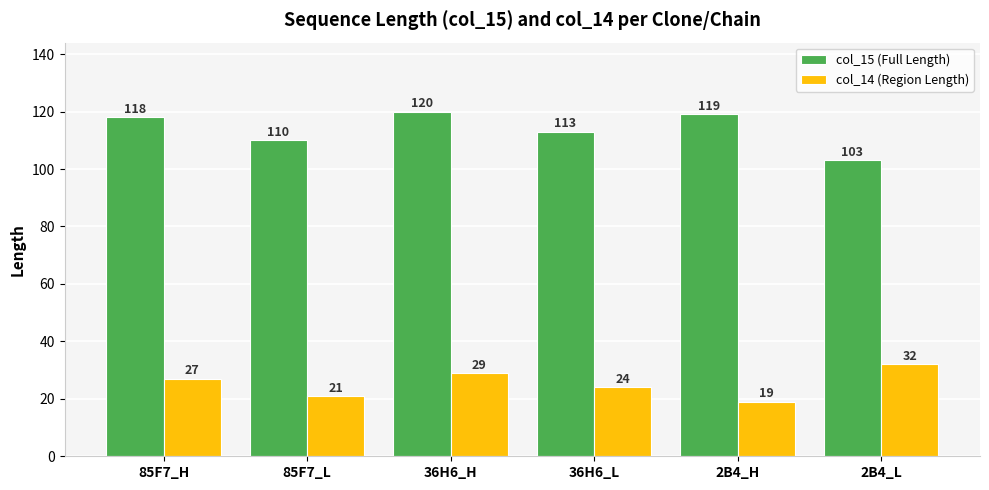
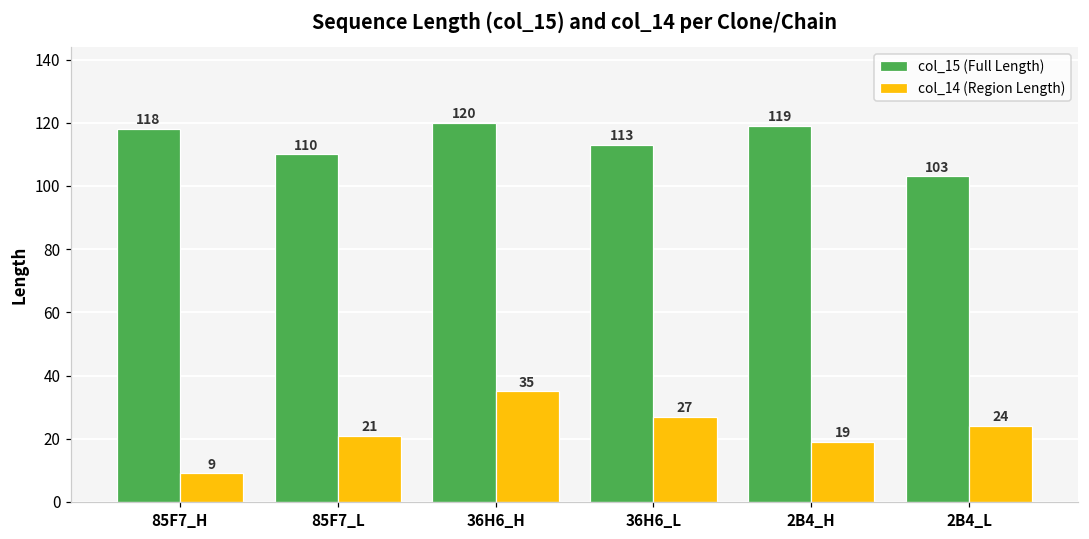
  {
    "col_15 (Full Length)": {
      "85F7_H": 118,
      "85F7_L": 110,
      "36H6_H": 120,
      "36H6_L": 113,
      "2B4_H": 119,
      "2B4_L": 103
    },
    "col_14 (Region Length)": {
-     "85F7_H": 27,
+     "85F7_H": 9,
      "85F7_L": 21,
-     "36H6_H": 29,
-     "36H6_L": 24,
+     "36H6_H": 35,
+     "36H6_L": 27,
      "2B4_H": 19,
-     "2B4_L": 32
+     "2B4_L": 24
    }
  }
